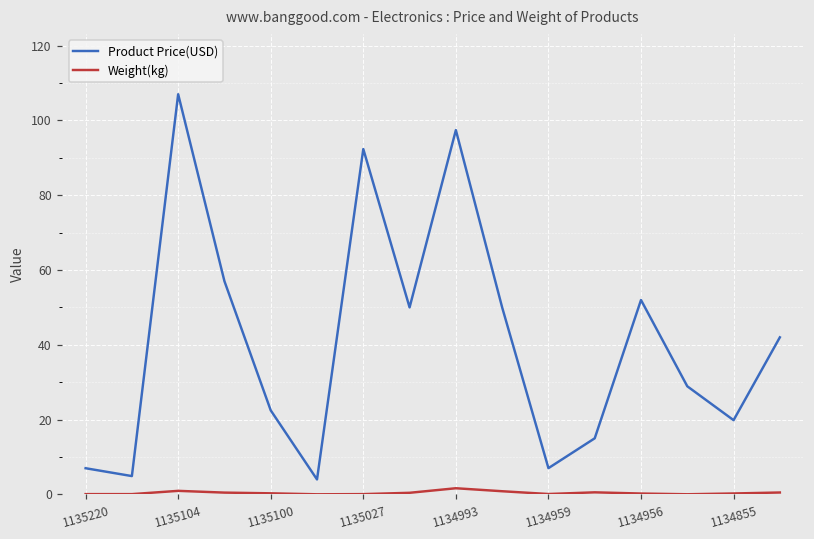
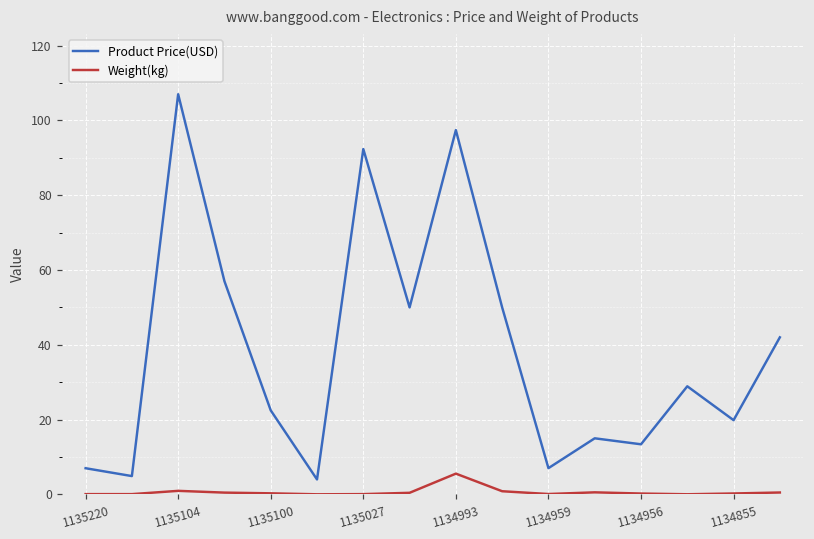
  {
    "Product Price(USD)": {
      "1135220": 7,
      "1135104": 107,
      "1135100": 22,
      "1135027": 92,
      "1134993": 97,
      "1134959": 7,
-     "1134956": 52,
+     "1134956": 13,
      "1134855": 20
    },
    "Weight(kg)": {
      "1135220": 0,
      "1135104": 1,
      "1135100": 0,
      "1135027": 0,
-     "1134993": 2,
+     "1134993": 6,
      "1134959": 0,
      "1134956": 0,
      "1134855": 0
    }
  }
